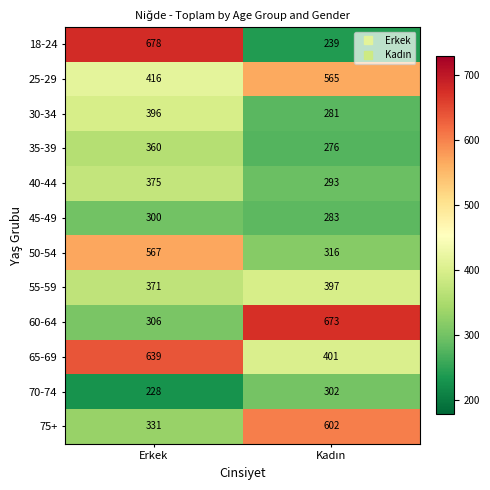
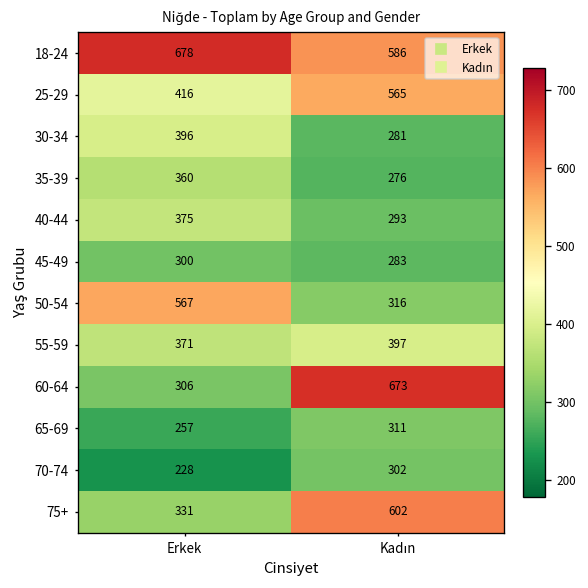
  {
    "18-24": {
      "Erkek": 678,
-     "Kadın": 239
+     "Kadın": 586
    },
    "25-29": {
      "Erkek": 416,
      "Kadın": 565
    },
    "30-34": {
      "Erkek": 396,
      "Kadın": 281
    },
    "35-39": {
      "Erkek": 360,
      "Kadın": 276
    },
    "40-44": {
      "Erkek": 375,
      "Kadın": 293
    },
    "45-49": {
      "Erkek": 300,
      "Kadın": 283
    },
    "50-54": {
      "Erkek": 567,
      "Kadın": 316
    },
    "55-59": {
      "Erkek": 371,
      "Kadın": 397
    },
    "60-64": {
      "Erkek": 306,
      "Kadın": 673
    },
    "65-69": {
-     "Erkek": 639,
-     "Kadın": 401
+     "Erkek": 257,
+     "Kadın": 311
    },
    "70-74": {
      "Erkek": 228,
      "Kadın": 302
    },
    "75+": {
      "Erkek": 331,
      "Kadın": 602
    }
  }
